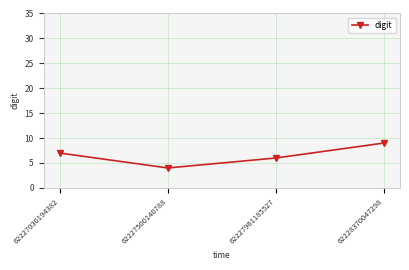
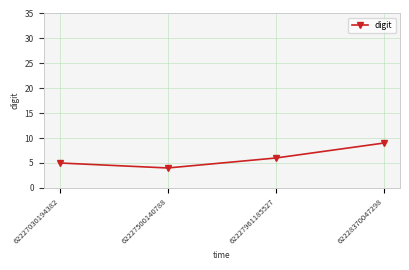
  {
-   "62227030194382": 7,
+   "62227030194382": 5,
    "62227500140788": 4,
    "62227961185527": 6,
    "62228370047298": 9
  }
